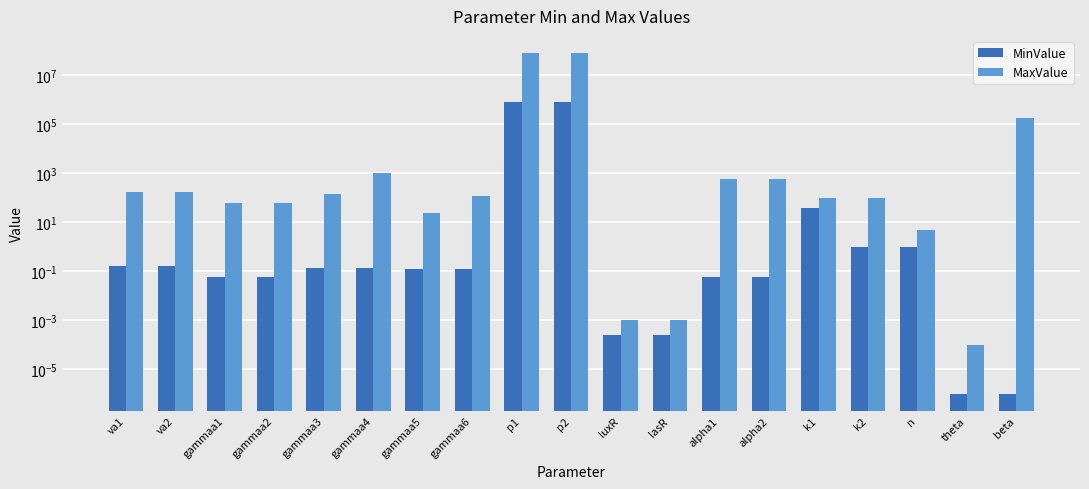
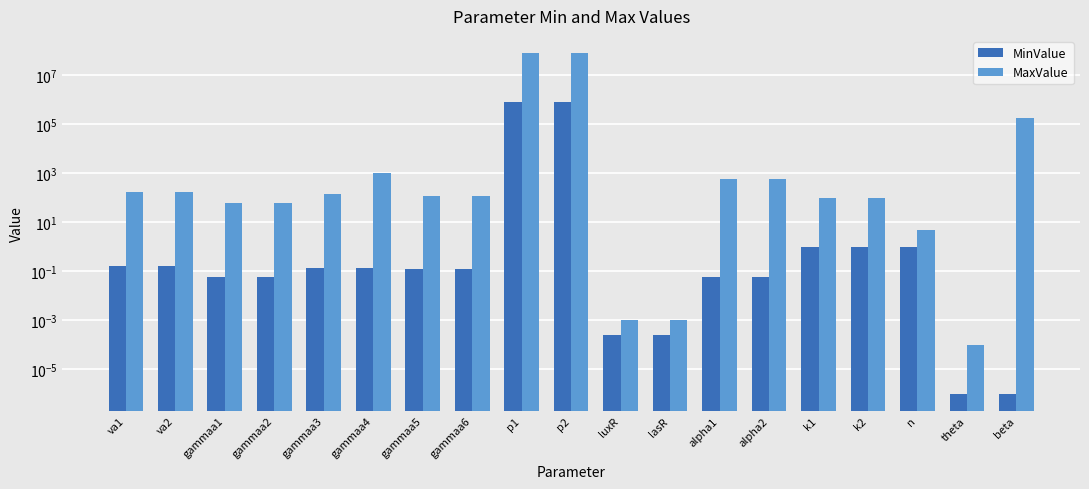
  {
    "MinValue": {
      "va1": 0.2,
      "va2": 0.2,
      "gammaa1": 0.06,
      "gammaa2": 0.06,
      "gammaa3": 0.1,
      "gammaa4": 0.1,
      "gammaa5": 0.1,
      "gammaa6": 0.1,
      "p1": 800000,
      "p2": 800000,
      "luxR": 0.0003,
      "lasR": 0.0003,
      "alpha1": 0.06,
      "alpha2": 0.06,
-     "k1": 40,
+     "k1": 1,
      "k2": 1,
      "n": 1,
      "theta": 0.0000010,
      "beta": 0.0000010
    },
    "MaxValue": {
      "va1": 200,
      "va2": 200,
      "gammaa1": 60,
      "gammaa2": 60,
      "gammaa3": 100,
      "gammaa4": 1100,
-     "gammaa5": 30,
+     "gammaa5": 100,
      "gammaa6": 100,
      "p1": 80000000,
      "p2": 80000000,
      "luxR": 0.0010,
      "lasR": 0.0010,
      "alpha1": 600,
      "alpha2": 600,
      "k1": 100,
      "k2": 100,
      "n": 5,
      "theta": 0.00010,
      "beta": 200000
    }
  }
